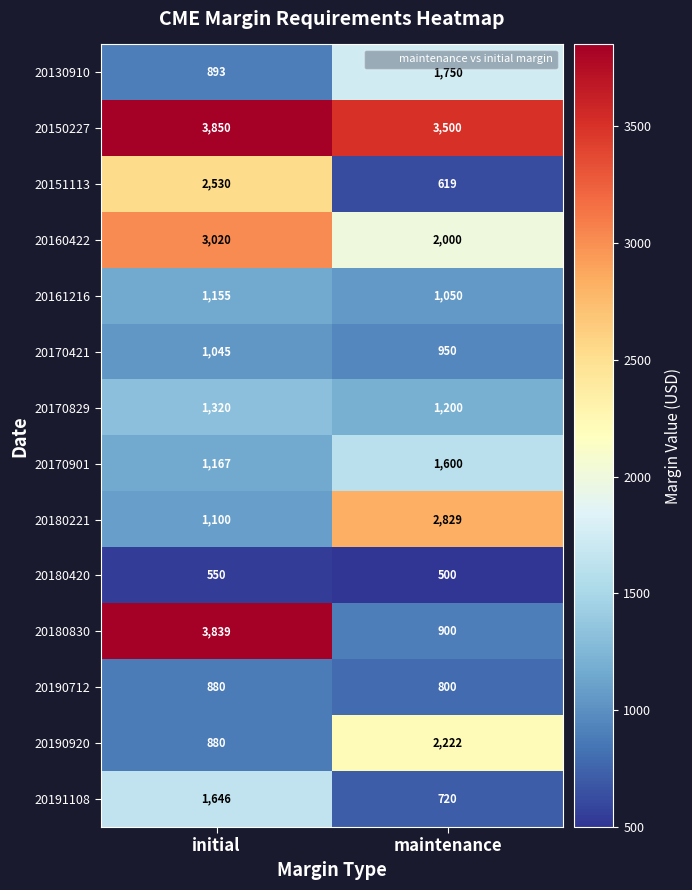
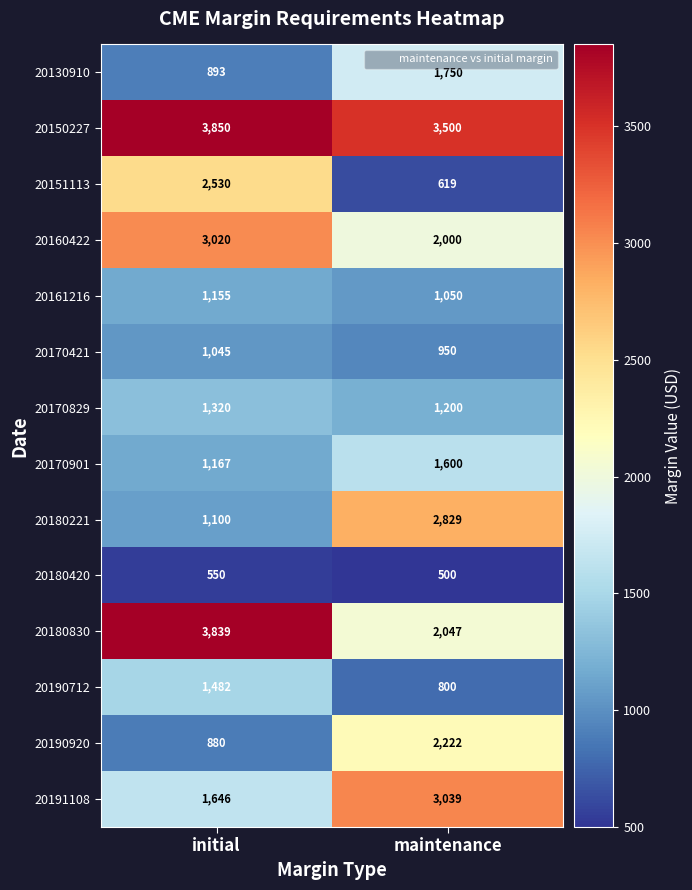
  {
    "20130910": {
      "initial": "893"
    },
    "20150227": {
      "initial": "3,850",
      "maintenance": "3,500"
    },
    "20151113": {
      "initial": "2,530",
      "maintenance": "619"
    },
    "20160422": {
      "initial": "3,020",
      "maintenance": "2,000"
    },
    "20161216": {
      "initial": "1,155",
      "maintenance": "1,050"
    },
    "20170421": {
      "initial": "1,045",
      "maintenance": "950"
    },
    "20170829": {
      "initial": "1,320",
      "maintenance": "1,200"
    },
    "20170901": {
      "initial": "1,167",
      "maintenance": "1,600"
    },
    "20180221": {
      "initial": "1,100",
      "maintenance": "2,829"
    },
    "20180420": {
      "initial": "550",
      "maintenance": "500"
    },
    "20180830": {
      "initial": "3,839",
-     "maintenance": "900"
+     "maintenance": "2,047"
    },
    "20190712": {
-     "initial": "880",
+     "initial": "1,482",
      "maintenance": "800"
    },
    "20190920": {
      "initial": "880",
      "maintenance": "2,222"
    },
    "20191108": {
      "initial": "1,646",
-     "maintenance": "720"
+     "maintenance": "3,039"
    }
  }
